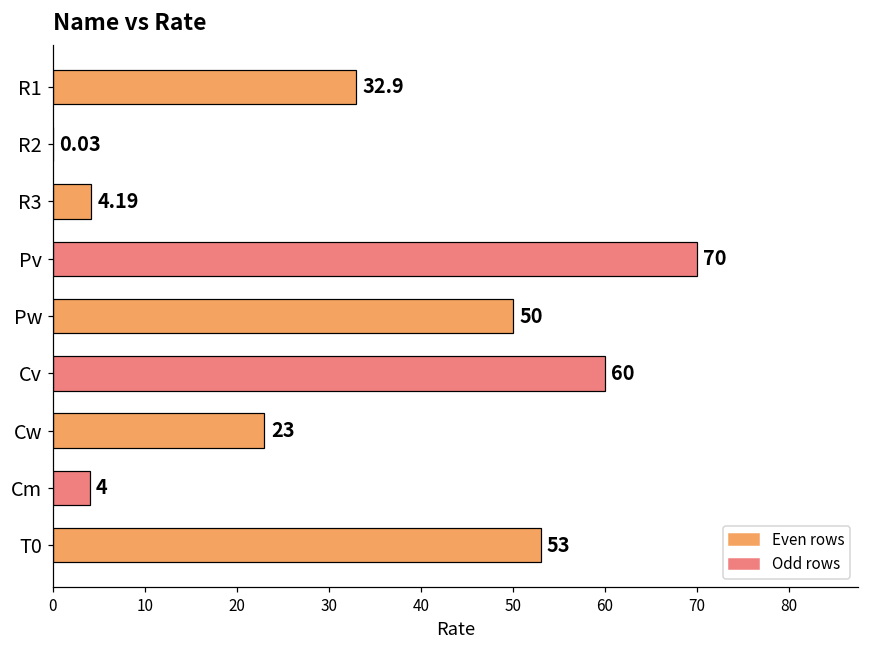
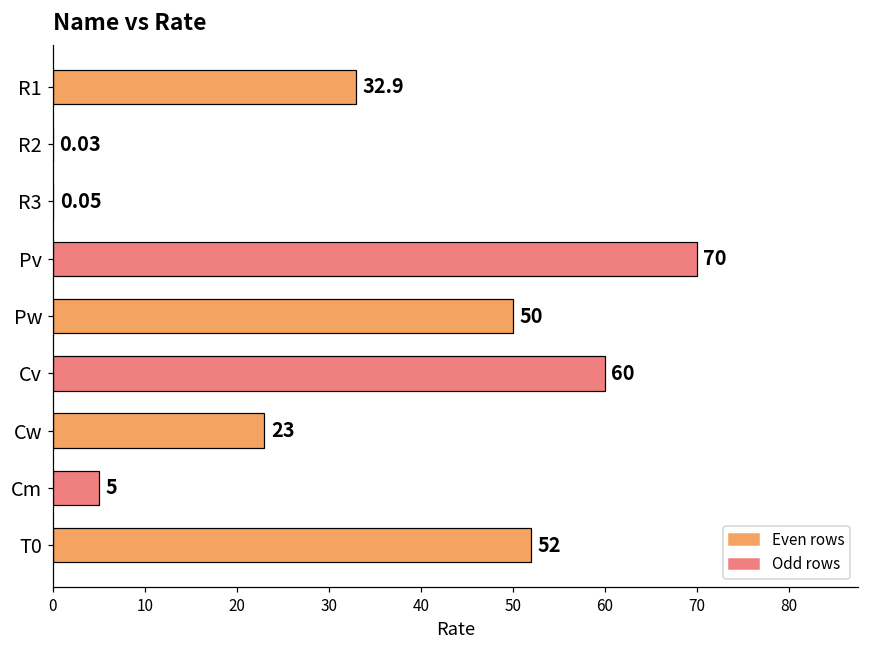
  {
    "R1": 32.9,
    "R2": 0.03,
-   "R3": 4.19,
+   "R3": 0.05,
    "Pv": 70,
    "Pw": 50,
    "Cv": 60,
    "Cw": 23,
-   "Cm": 4,
-   "T0": 53
+   "Cm": 5,
+   "T0": 52
  }
